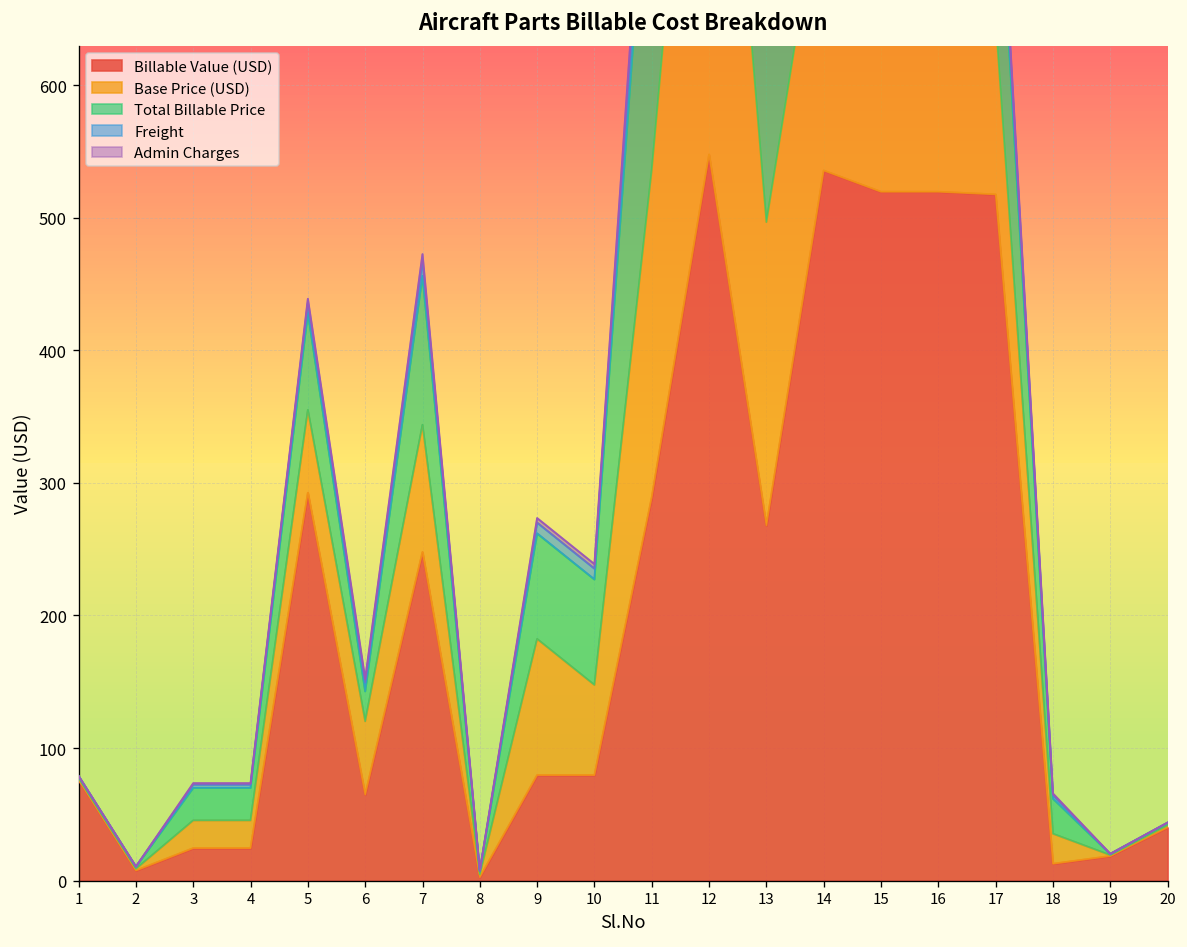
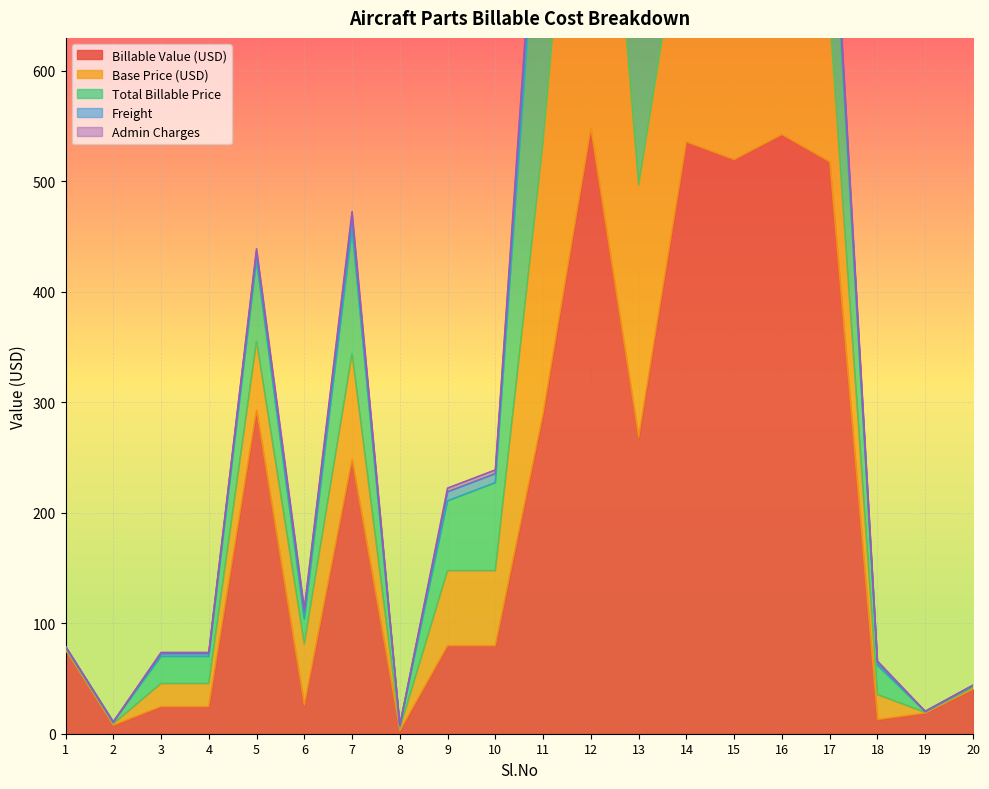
  {
    "Billable Value (USD)": {
      "3": 24,
      "4": 24,
      "5": 293,
-     "6": 65,
+     "6": 26,
      "7": 248,
      "9": 80,
      "10": 80,
      "11": 289,
      "12": 548,
      "13": 268,
      "14": 536,
      "15": 519,
-     "16": 519,
+     "16": 542,
      "17": 517,
      "18": 13
    },
    "Base Price (USD)": {
      "3": 21,
      "4": 21,
      "5": 63,
      "6": 55,
      "7": 96,
-     "9": 103,
+     "9": 68,
      "10": 68,
      "11": 247,
      "13": 229,
      "18": 23
    },
    "Total Billable Price": {
      "3": 24,
      "4": 24,
      "5": 73,
      "6": 23,
      "7": 112,
-     "9": 80,
+     "9": 63,
      "10": 80,
      "18": 27
    },
    "Freight": {
      "5": 8,
      "6": 7,
      "7": 12,
      "9": 8,
      "10": 8
    },
    "Admin Charges": {
      "5": 3,
      "6": 3,
      "7": 5,
      "9": 3,
      "10": 3
    }
  }
